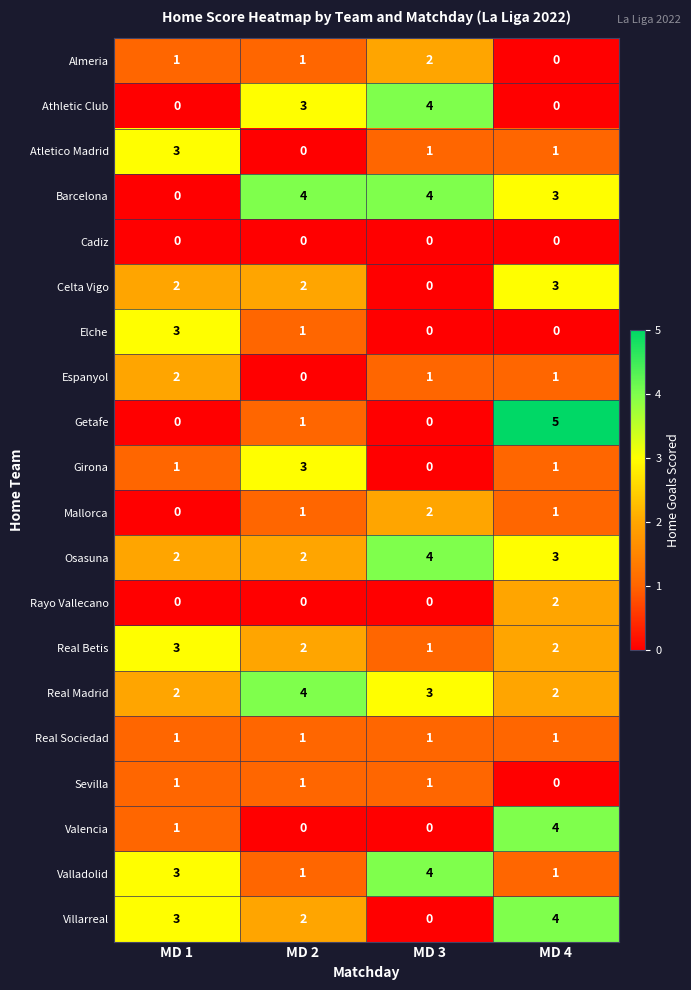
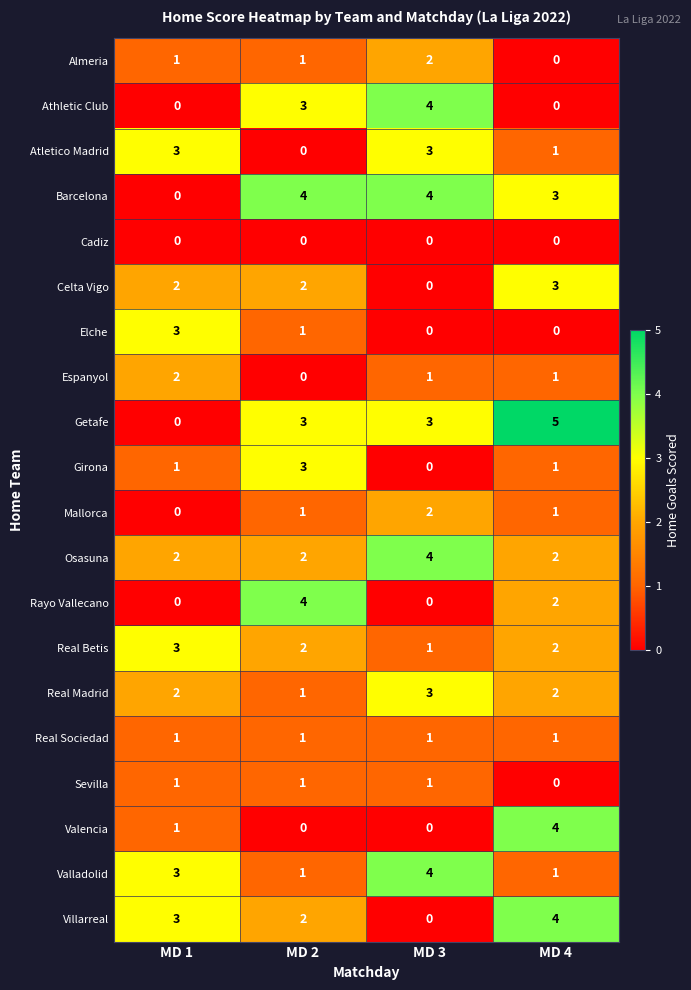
  {
    "Almeria": {
      "MD 1": 1,
      "MD 2": 1,
      "MD 3": 2,
      "MD 4": 0
    },
    "Athletic Club": {
      "MD 1": 0,
      "MD 2": 3,
      "MD 3": 4,
      "MD 4": 0
    },
    "Atletico Madrid": {
      "MD 1": 3,
      "MD 2": 0,
-     "MD 3": 1,
+     "MD 3": 3,
      "MD 4": 1
    },
    "Barcelona": {
      "MD 1": 0,
      "MD 2": 4,
      "MD 3": 4,
      "MD 4": 3
    },
    "Cadiz": {
      "MD 1": 0,
      "MD 2": 0,
      "MD 3": 0,
      "MD 4": 0
    },
    "Celta Vigo": {
      "MD 1": 2,
      "MD 2": 2,
      "MD 3": 0,
      "MD 4": 3
    },
    "Elche": {
      "MD 1": 3,
      "MD 2": 1,
      "MD 3": 0,
      "MD 4": 0
    },
    "Espanyol": {
      "MD 1": 2,
      "MD 2": 0,
      "MD 3": 1,
      "MD 4": 1
    },
    "Getafe": {
      "MD 1": 0,
-     "MD 2": 1,
-     "MD 3": 0,
+     "MD 2": 3,
+     "MD 3": 3,
      "MD 4": 5
    },
    "Girona": {
      "MD 1": 1,
      "MD 2": 3,
      "MD 3": 0,
      "MD 4": 1
    },
    "Mallorca": {
      "MD 1": 0,
      "MD 2": 1,
      "MD 3": 2,
      "MD 4": 1
    },
    "Osasuna": {
      "MD 1": 2,
      "MD 2": 2,
      "MD 3": 4,
-     "MD 4": 3
+     "MD 4": 2
    },
    "Rayo Vallecano": {
      "MD 1": 0,
-     "MD 2": 0,
+     "MD 2": 4,
      "MD 3": 0,
      "MD 4": 2
    },
    "Real Betis": {
      "MD 1": 3,
      "MD 2": 2,
      "MD 3": 1,
      "MD 4": 2
    },
    "Real Madrid": {
      "MD 1": 2,
-     "MD 2": 4,
+     "MD 2": 1,
      "MD 3": 3,
      "MD 4": 2
    },
    "Real Sociedad": {
      "MD 1": 1,
      "MD 2": 1,
      "MD 3": 1,
      "MD 4": 1
    },
    "Sevilla": {
      "MD 1": 1,
      "MD 2": 1,
      "MD 3": 1,
      "MD 4": 0
    },
    "Valencia": {
      "MD 1": 1,
      "MD 2": 0,
      "MD 3": 0,
      "MD 4": 4
    },
    "Valladolid": {
      "MD 1": 3,
      "MD 2": 1,
      "MD 3": 4,
      "MD 4": 1
    },
    "Villarreal": {
      "MD 1": 3,
      "MD 2": 2,
      "MD 3": 0,
      "MD 4": 4
    }
  }
